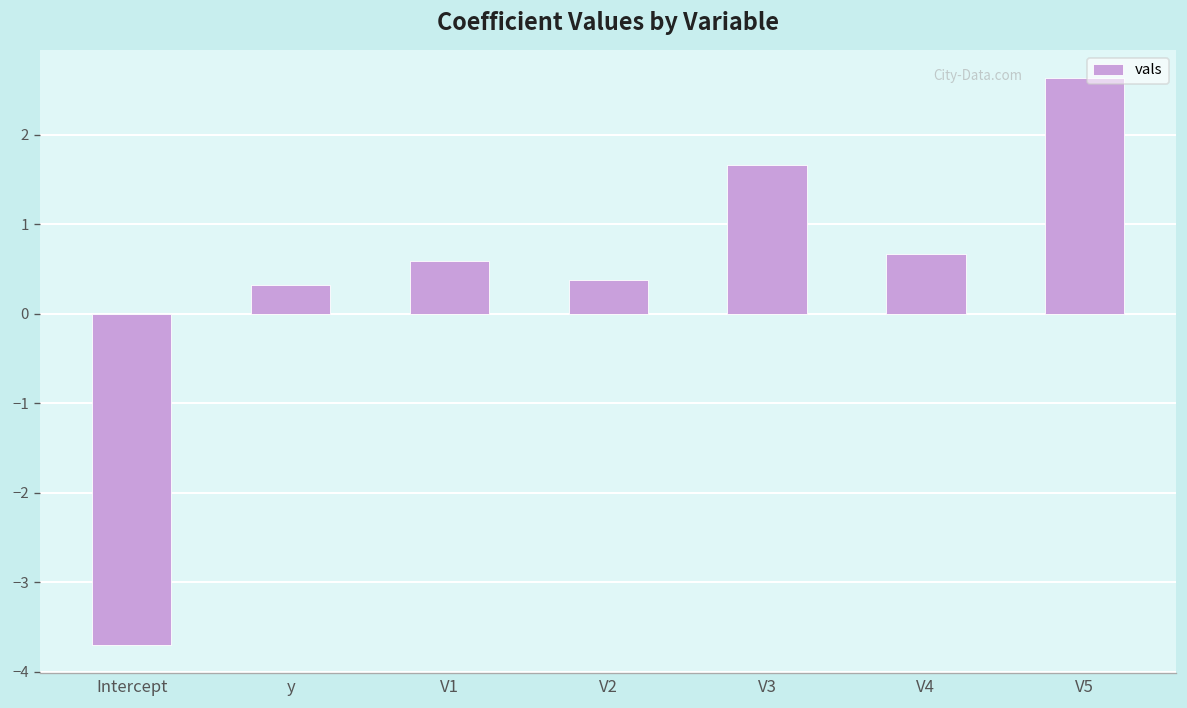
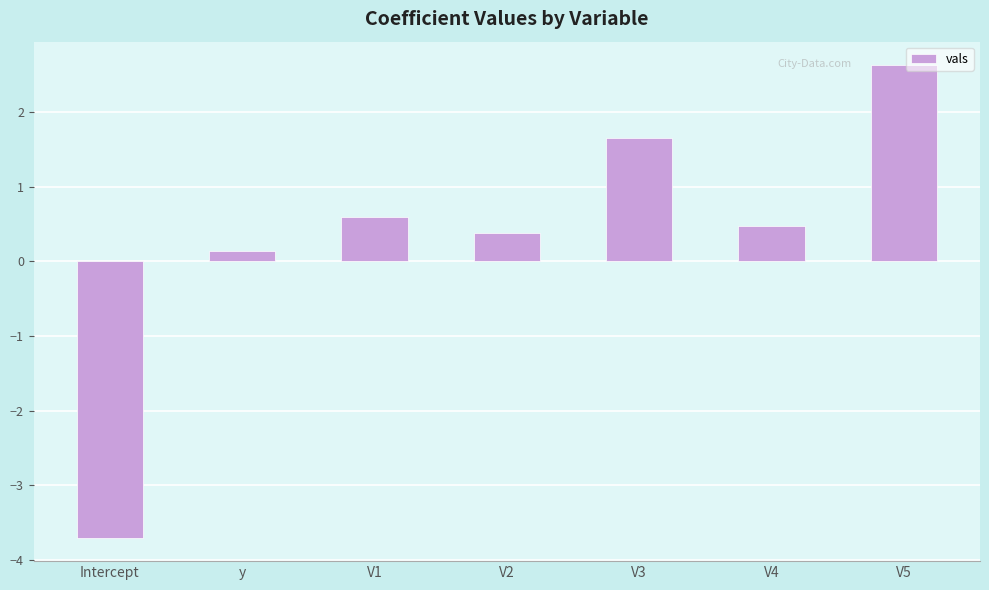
  {
    "Intercept": -3.7,
-   "y": 0.3,
+   "y": 0.1,
    "V1": 0.6,
    "V2": 0.4,
    "V3": 1.7,
-   "V4": 0.7,
+   "V4": 0.5,
    "V5": 2.6
  }
